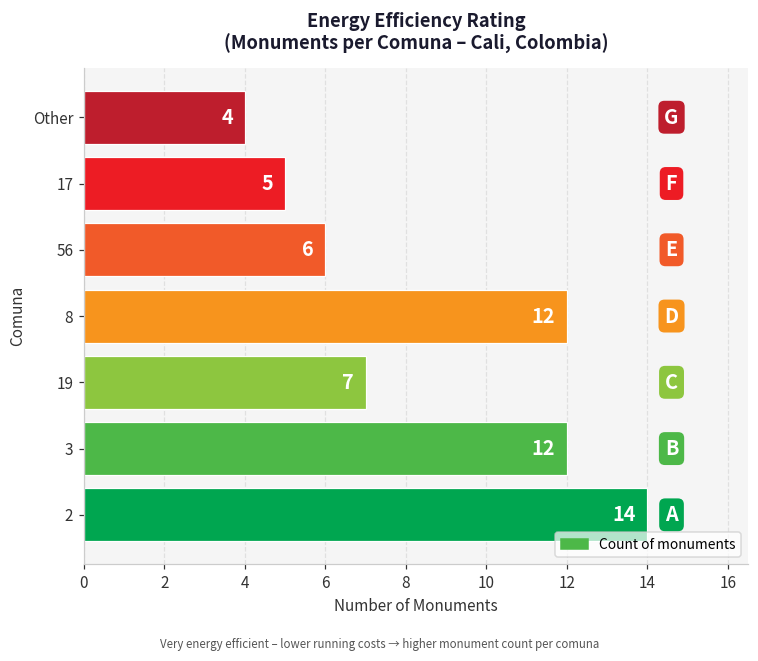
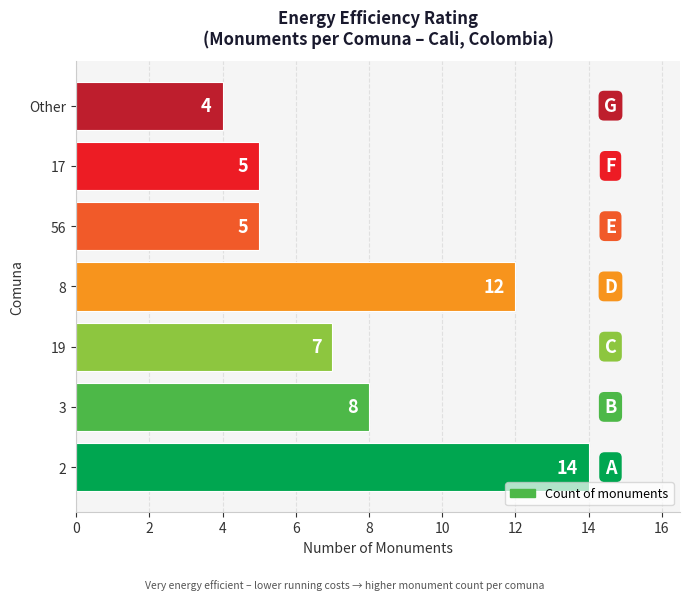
  {
    "Other": 4,
    "17": 5,
-   "56": 6,
+   "56": 5,
    "8": 12,
    "19": 7,
-   "3": 12,
+   "3": 8,
    "2": 14
  }
